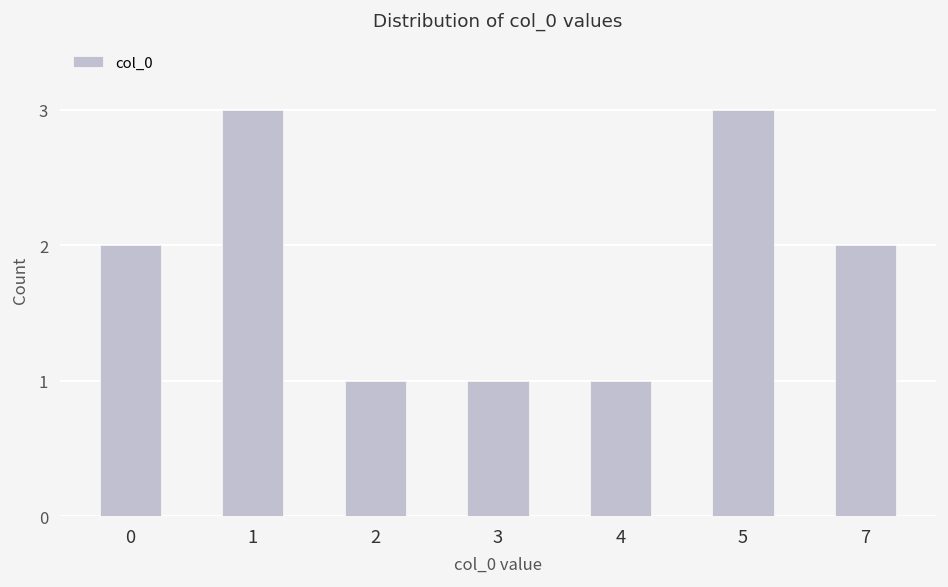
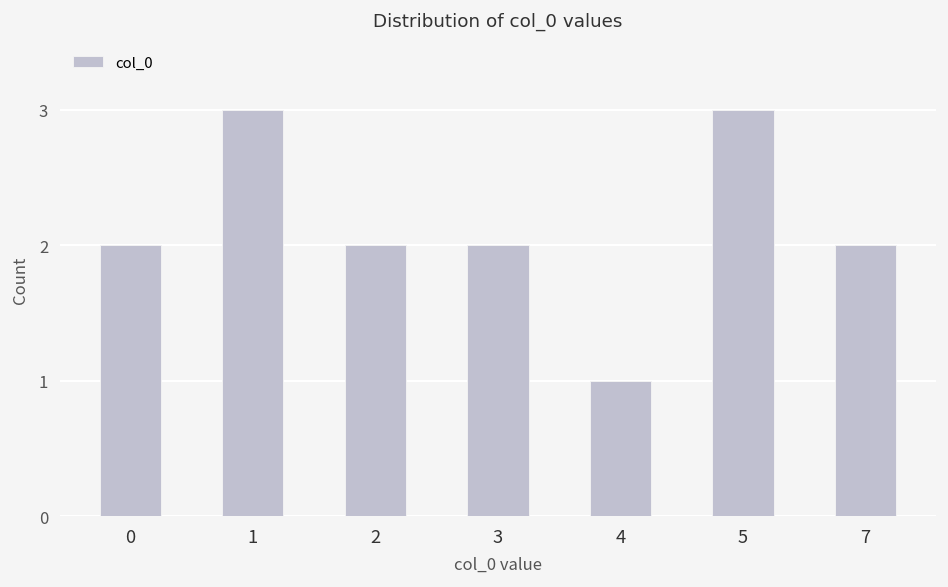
  {
    "0": 2,
    "1": 3,
-   "2": 1,
-   "3": 1,
+   "2": 2,
+   "3": 2,
    "4": 1,
    "5": 3,
    "7": 2
  }
